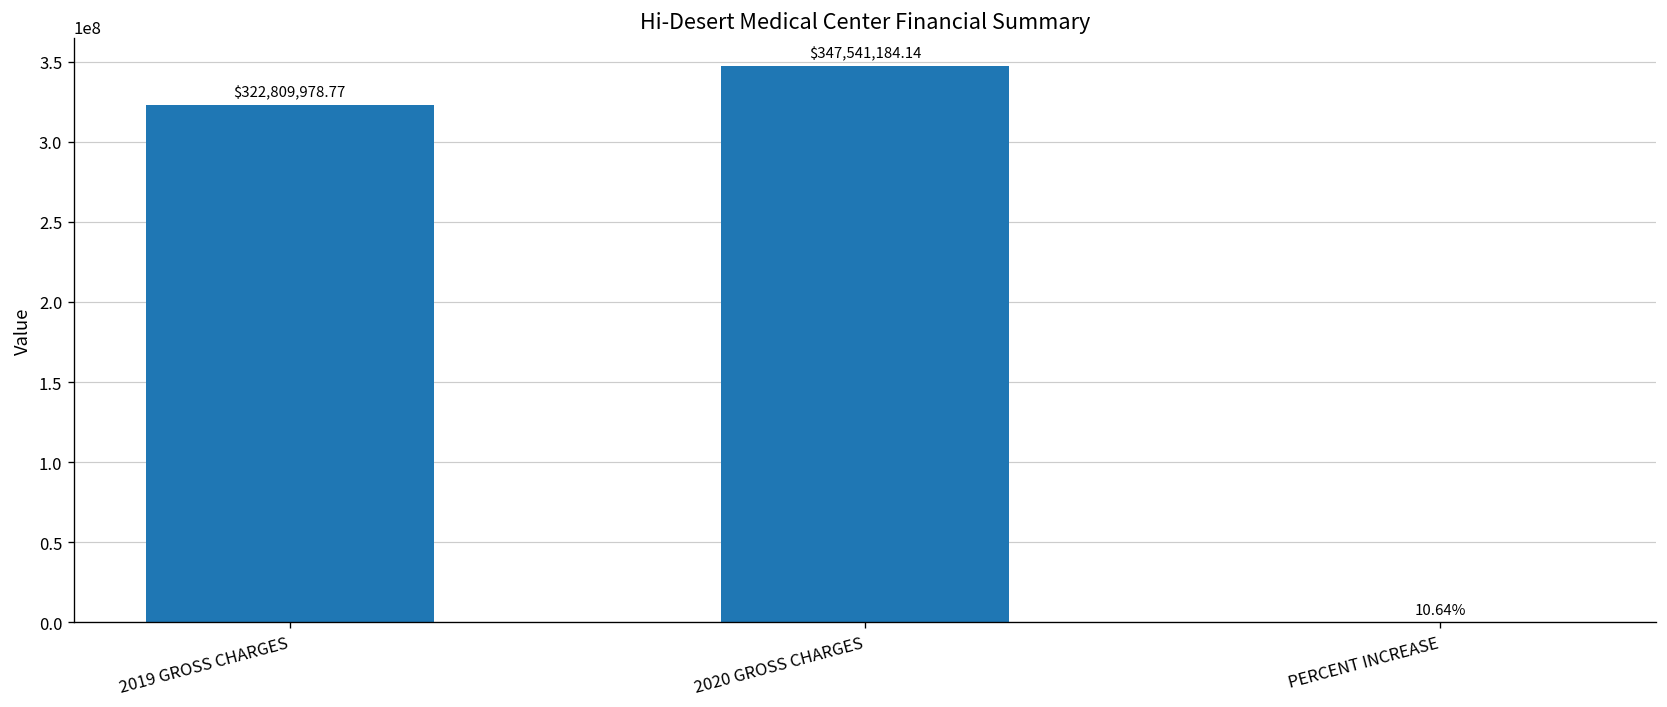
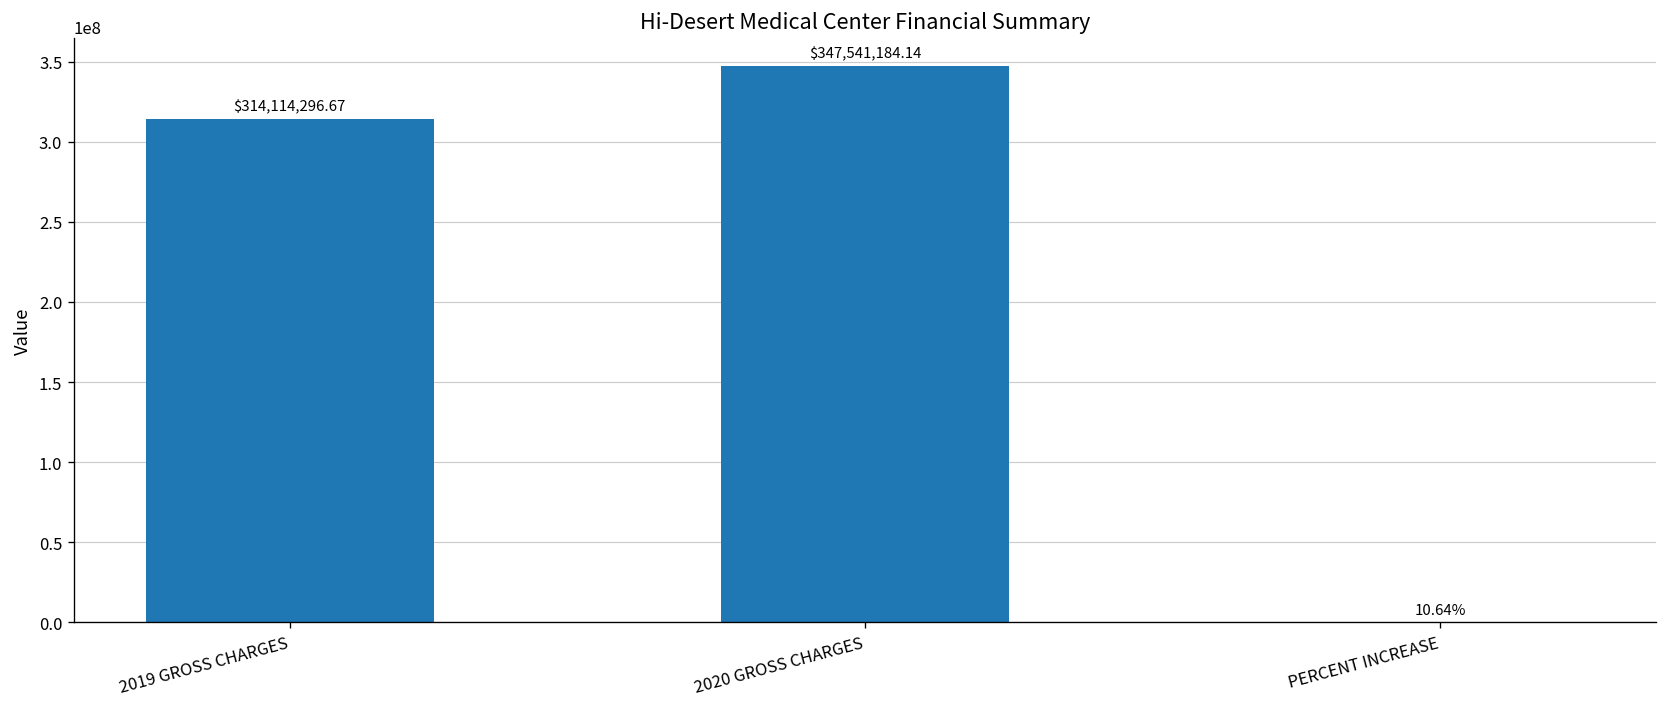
  {
-   "2019 GROSS CHARGES": "$322,809,978.77",
+   "2019 GROSS CHARGES": "$314,114,296.67",
    "2020 GROSS CHARGES": "$347,541,184.14",
    "PERCENT INCREASE": "10.64%"
  }
